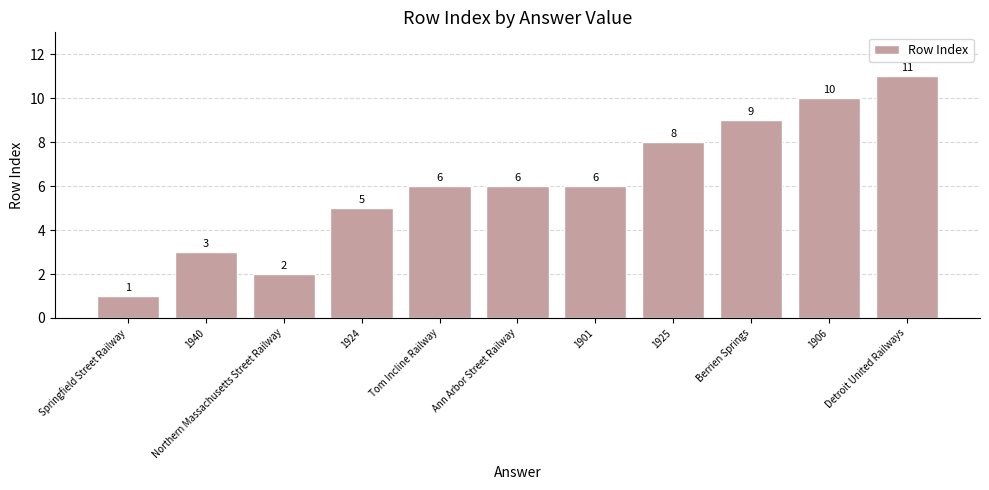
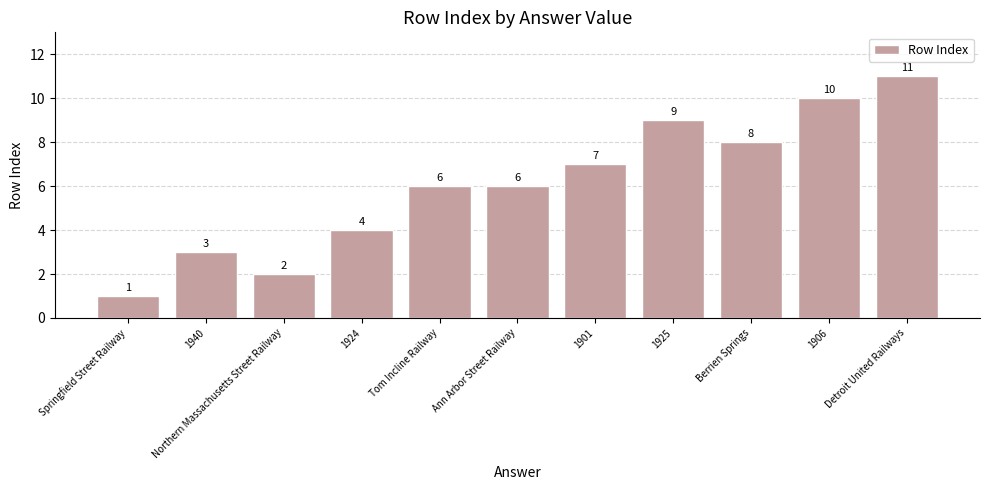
  {
    "Springfield Street Railway": 1,
    "1940": 3,
    "Northern Massachusetts Street Railway": 2,
-   "1924": 5,
+   "1924": 4,
    "Tom Incline Railway": 6,
    "Ann Arbor Street Railway": 6,
-   "1901": 6,
-   "1925": 8,
-   "Berrien Springs": 9,
+   "1901": 7,
+   "1925": 9,
+   "Berrien Springs": 8,
    "1906": 10,
    "Detroit United Railways": 11
  }
